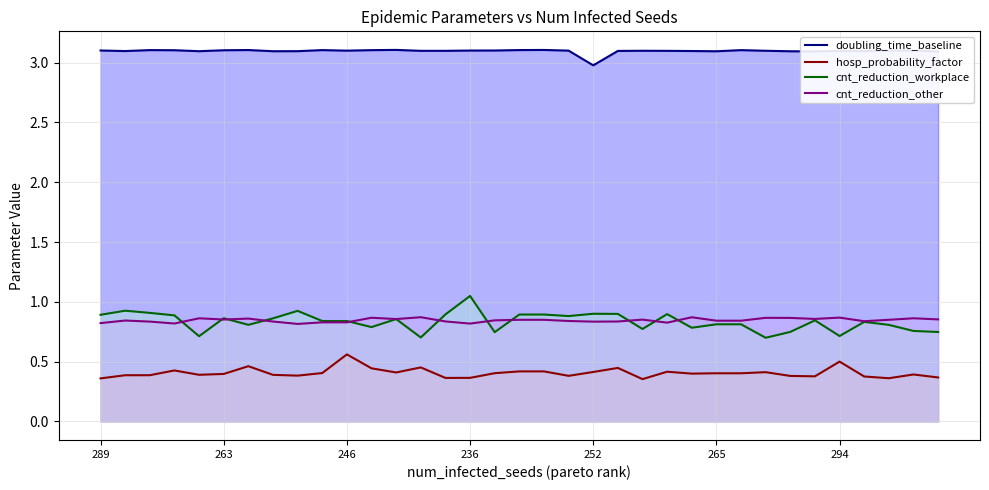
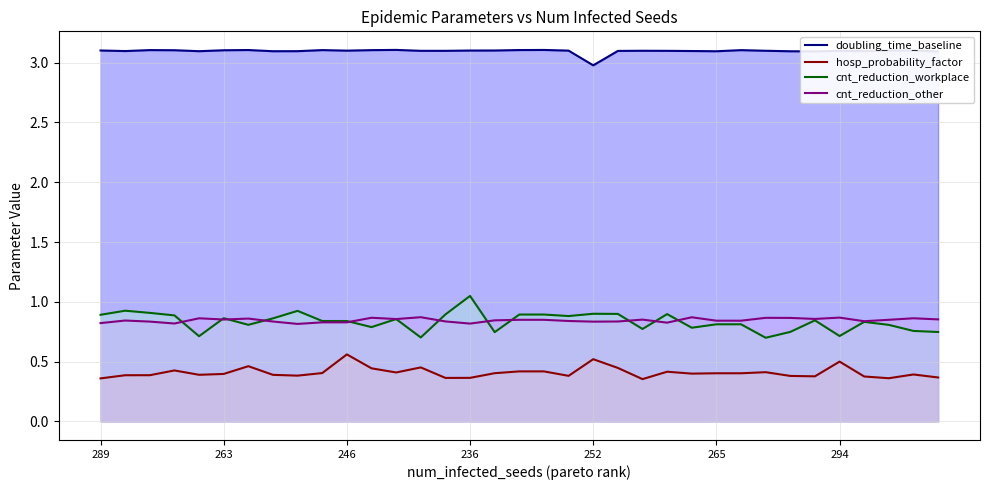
  {
    "doubling_time_baseline": {
      "289": 3.10,
      "263": 3.10,
      "246": 3.10,
      "236": 3.10,
      "252": 2.98,
      "265": 3.10
    },
    "hosp_probability_factor": {
      "289": 0.36,
      "263": 0.40,
      "246": 0.56,
      "236": 0.36,
-     "252": 0.41,
+     "252": 0.52,
      "265": 0.40,
      "294": 0.50
    },
    "cnt_reduction_workplace": {
      "289": 0.89,
      "236": 1.05,
      "252": 0.90,
      "265": 0.81,
      "294": 0.71
    },
    "cnt_reduction_other": {
      "289": 0.82,
      "236": 0.82,
      "252": 0.83,
      "265": 0.84,
      "294": 0.87
    }
  }
